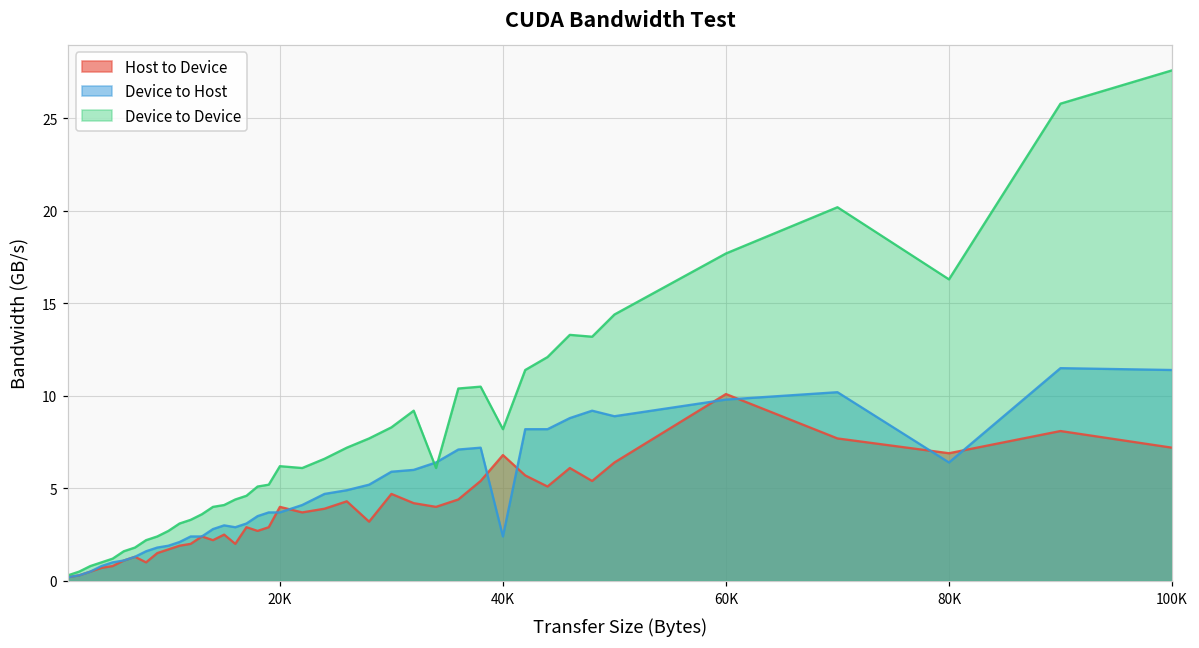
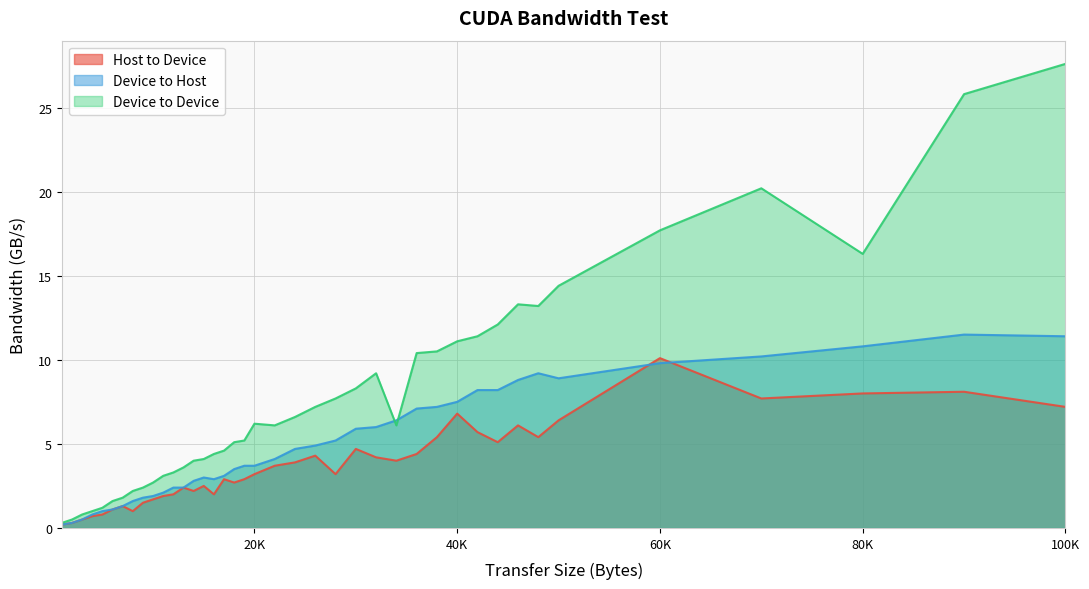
  {
    "Host to Device": {
-     "20K": 4.0,
+     "20K": 3.2,
      "40K": 6.8,
      "60K": 10.1,
-     "80K": 6.9,
+     "80K": 8.0,
      "100K": 7.2
    },
    "Device to Host": {
      "20K": 3.7,
-     "40K": 2.4,
+     "40K": 7.5,
      "60K": 9.8,
-     "80K": 6.4,
+     "80K": 10.8,
      "100K": 11.4
    },
    "Device to Device": {
      "20K": 6.2,
-     "40K": 8.2,
+     "40K": 11.1,
      "60K": 17.7,
      "80K": 16.3,
      "100K": 27.6
    }
  }
